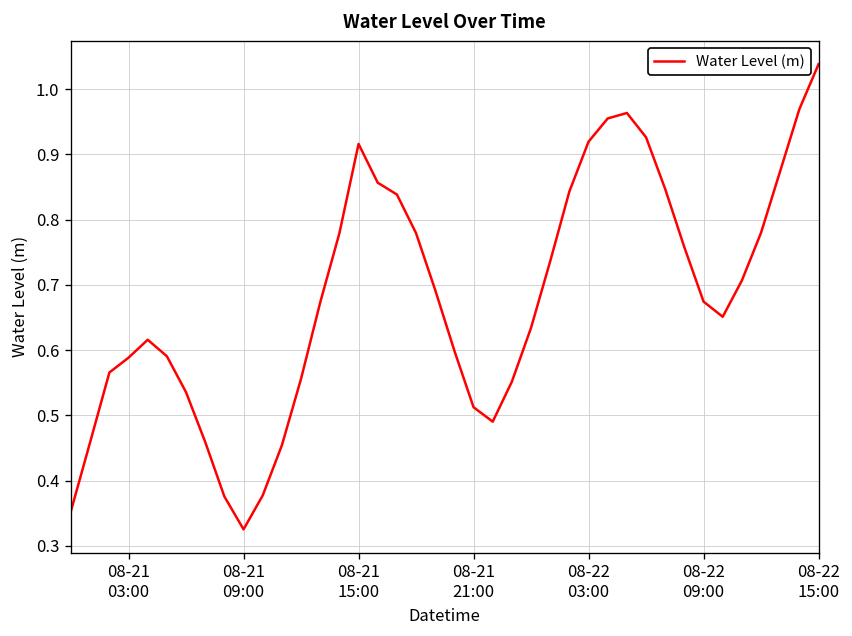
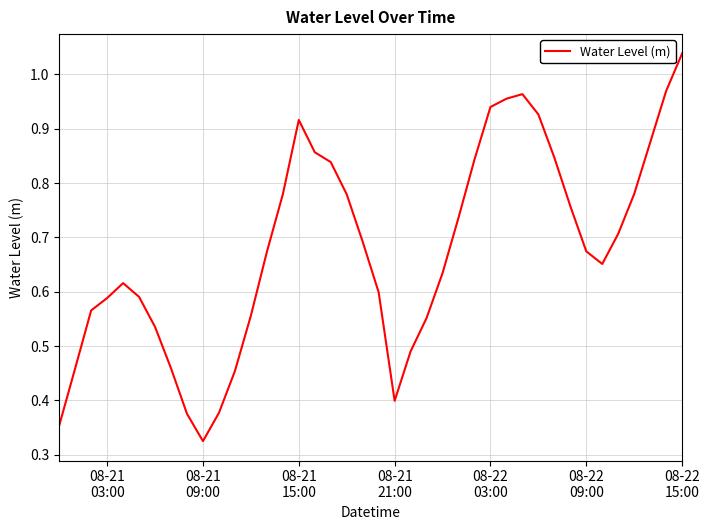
  {
    "08-21 03:00": 0.59,
    "08-21 09:00": 0.33,
    "08-21 15:00": 0.92,
-   "08-21 21:00": 0.51,
-   "08-22 03:00": 0.92,
+   "08-21 21:00": 0.40,
+   "08-22 03:00": 0.94,
    "08-22 09:00": 0.67,
    "08-22 15:00": 1.04
  }
